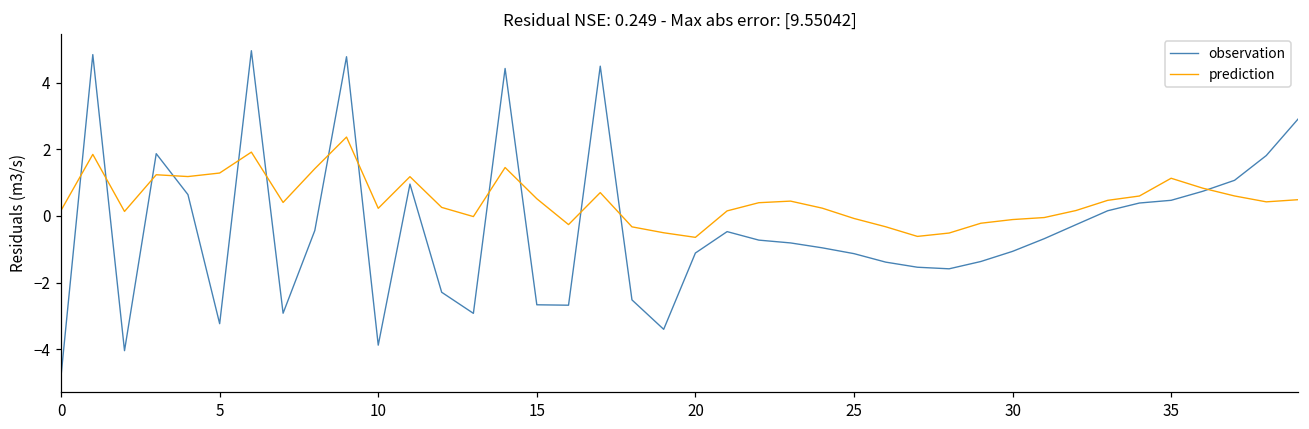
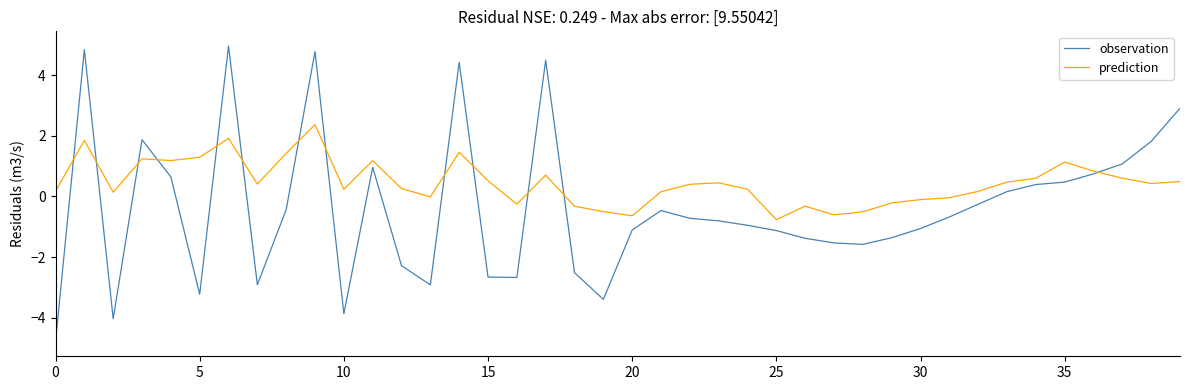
  {
    "observation": {
      "0": -4.8,
      "5": -3.2,
      "10": -3.9,
      "15": -2.7,
      "20": -1.1,
      "25": -1.1,
      "30": -1.1,
      "35": 0.5
    },
    "prediction": {
      "0": 0.2,
      "5": 1.3,
      "10": 0.2,
      "15": 0.5,
      "20": -0.6,
-     "25": -0.1,
+     "25": -0.8,
      "30": -0.1,
      "35": 1.1
    }
  }
